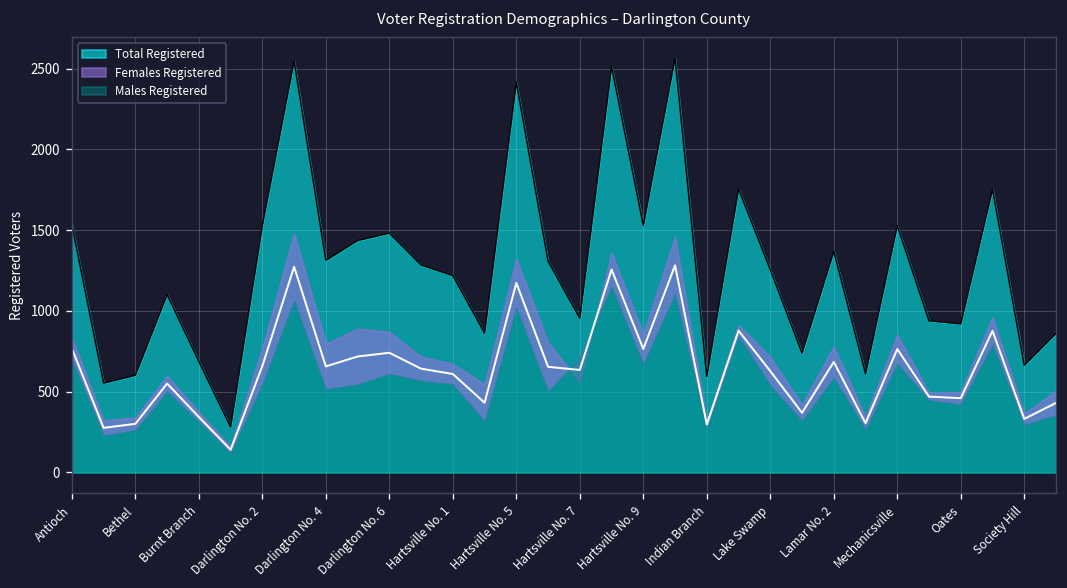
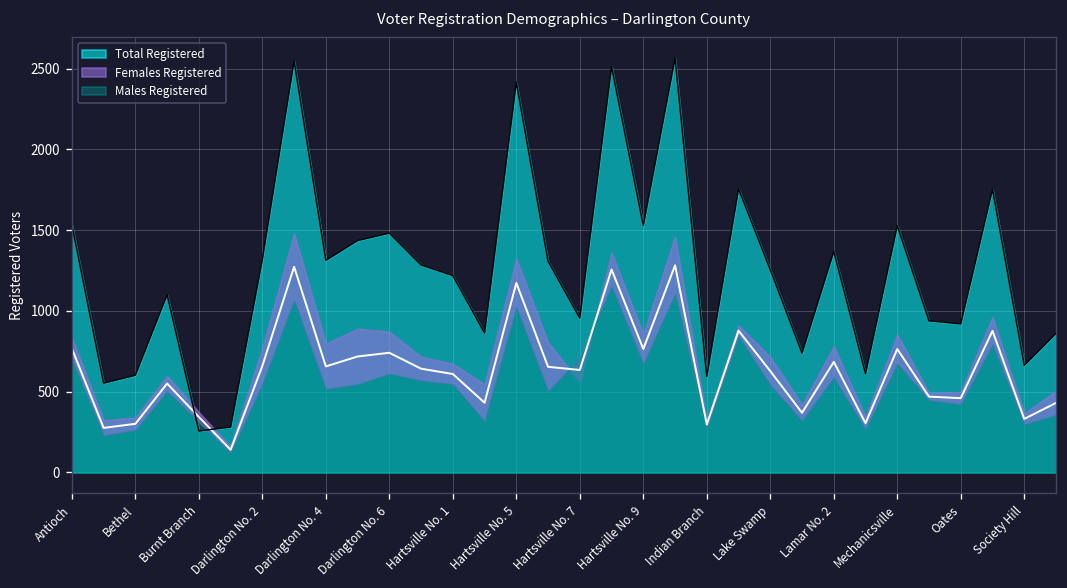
  {
    "Total Registered": {
      "Antioch": 1530,
      "Bethel": 600,
-     "Burnt Branch": 690,
-     "Darlington No. 2": 1530,
+     "Burnt Branch": 260,
+     "Darlington No. 2": 1320,
      "Darlington No. 4": 1310,
      "Darlington No. 6": 1480,
      "Hartsville No. 1": 1220,
      "Hartsville No. 5": 2420,
      "Hartsville No. 7": 960,
      "Hartsville No. 9": 1530,
      "Indian Branch": 590,
      "Lake Swamp": 1260,
      "Lamar No. 2": 1370,
      "Mechanicsville": 1530,
      "Oates": 920,
      "Society Hill": 660
    },
    "Males Registered": {
      "Antioch": 700,
      "Bethel": 260,
      "Burnt Branch": 310,
      "Darlington No. 2": 550,
      "Darlington No. 4": 520,
      "Darlington No. 6": 610,
      "Hartsville No. 1": 550,
      "Hartsville No. 5": 1020,
      "Hartsville No. 9": 670,
      "Indian Branch": 280,
      "Lake Swamp": 540,
      "Lamar No. 2": 590,
      "Mechanicsville": 670,
      "Oates": 420,
      "Society Hill": 300
    }
  }
